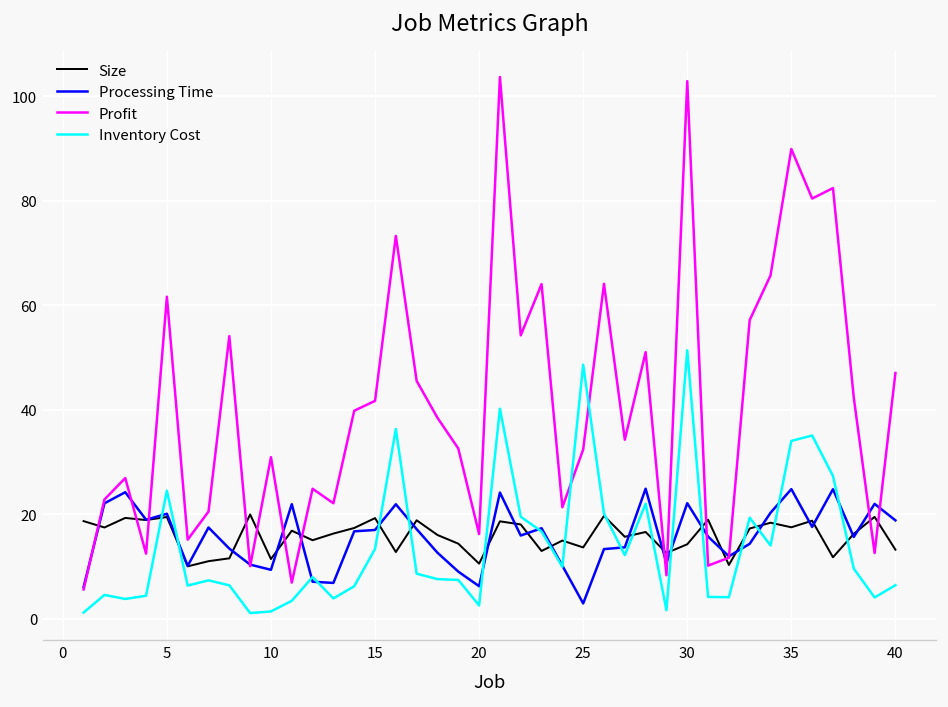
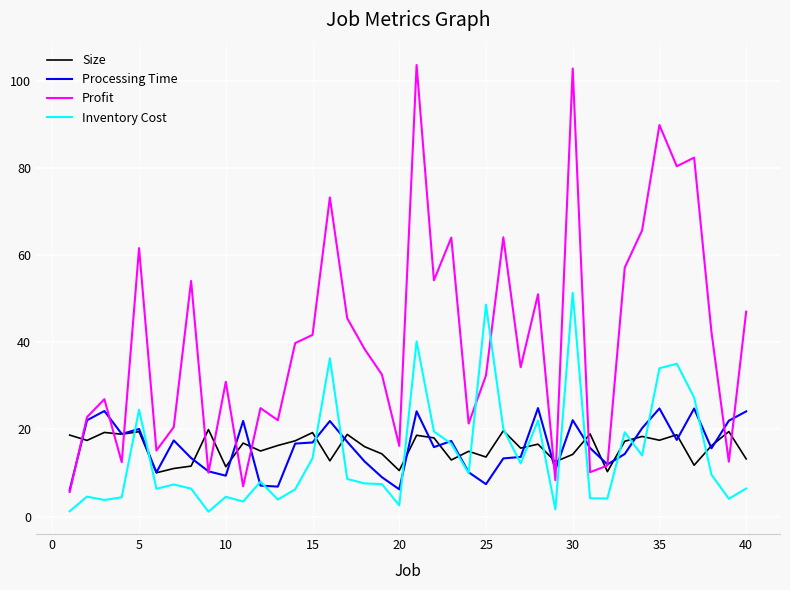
  {
    "Size": {
      "5": 19,
      "10": 11,
      "15": 19,
      "20": 11,
      "25": 14,
      "30": 14,
      "35": 18,
      "40": 13
    },
    "Processing Time": {
      "5": 20,
      "10": 9,
      "15": 17,
      "20": 6,
-     "25": 3,
+     "25": 7,
      "30": 22,
      "35": 25,
-     "40": 19
+     "40": 24
    },
    "Profit": {
      "5": 62,
      "10": 31,
      "15": 42,
      "20": 16,
      "25": 32,
      "30": 103,
      "35": 90,
      "40": 47
    },
    "Inventory Cost": {
      "5": 25,
-     "10": 1,
+     "10": 5,
      "15": 13,
      "20": 3,
      "25": 49,
      "30": 51,
      "35": 34,
      "40": 6
    }
  }
